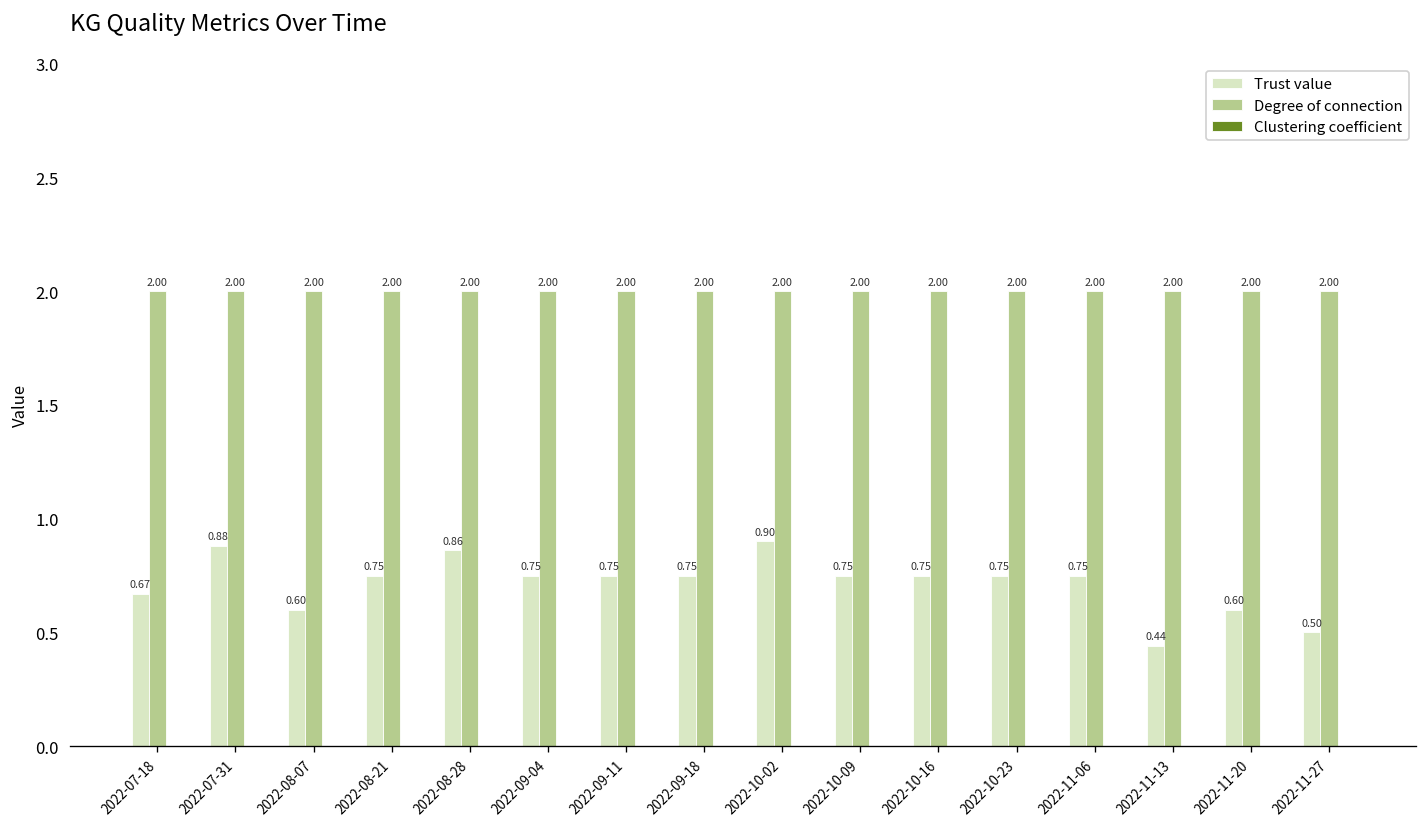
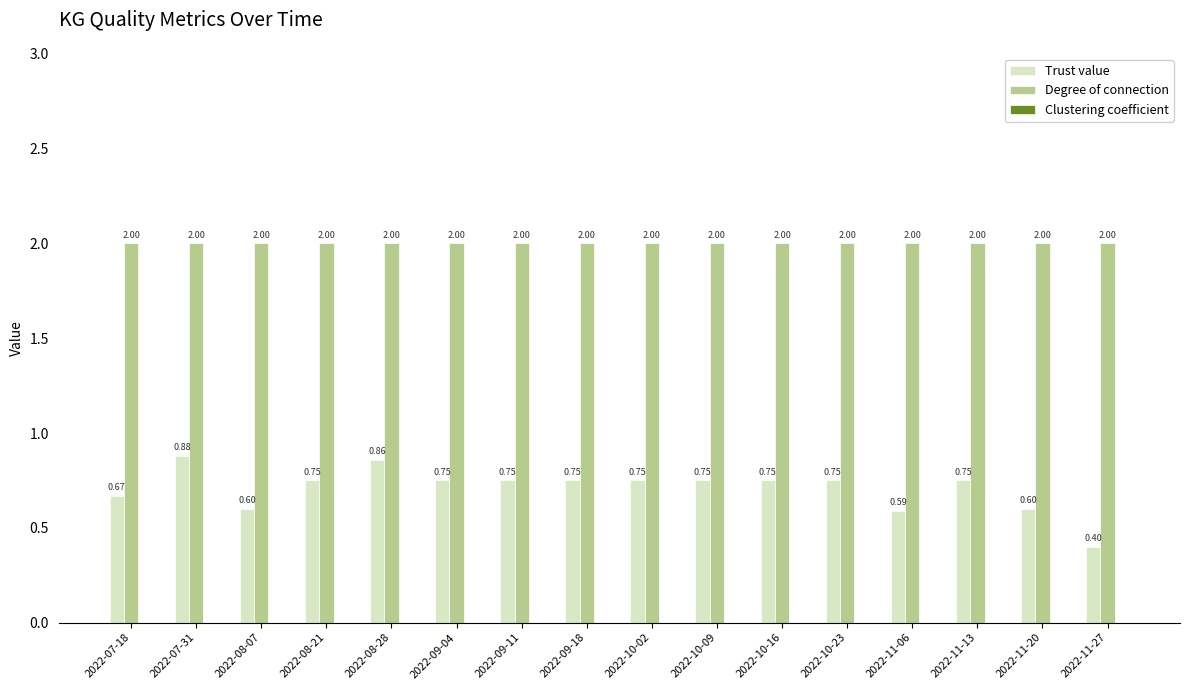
  {
    "Trust value": {
      "2022-07-18": 0.67,
      "2022-07-31": 0.88,
      "2022-08-07": 0.60,
      "2022-08-21": 0.75,
      "2022-08-28": 0.86,
      "2022-09-04": 0.75,
      "2022-09-11": 0.75,
      "2022-09-18": 0.75,
-     "2022-10-02": 0.90,
+     "2022-10-02": 0.75,
      "2022-10-09": 0.75,
      "2022-10-16": 0.75,
      "2022-10-23": 0.75,
-     "2022-11-06": 0.75,
-     "2022-11-13": 0.44,
+     "2022-11-06": 0.59,
+     "2022-11-13": 0.75,
      "2022-11-20": 0.60,
-     "2022-11-27": 0.50
+     "2022-11-27": 0.40
    },
    "Degree of connection": {
      "2022-07-18": 2.00,
      "2022-07-31": 2.00,
      "2022-08-07": 2.00,
      "2022-08-21": 2.00,
      "2022-08-28": 2.00,
      "2022-09-04": 2.00,
      "2022-09-11": 2.00,
      "2022-09-18": 2.00,
      "2022-10-02": 2.00,
      "2022-10-09": 2.00,
      "2022-10-16": 2.00,
      "2022-10-23": 2.00,
      "2022-11-06": 2.00,
      "2022-11-13": 2.00,
      "2022-11-20": 2.00,
      "2022-11-27": 2.00
    },
    "Clustering coefficient": {
      "2022-07-18": 0.00,
      "2022-07-31": 0.00,
      "2022-08-07": 0.00,
      "2022-08-21": 0.00,
      "2022-08-28": 0.00,
      "2022-09-04": 0.00,
      "2022-09-11": 0.00,
      "2022-09-18": 0.00,
      "2022-10-02": 0.00,
      "2022-10-09": 0.00,
      "2022-10-16": 0.00,
      "2022-10-23": 0.00,
      "2022-11-06": 0.00,
      "2022-11-13": 0.00,
      "2022-11-20": 0.00,
      "2022-11-27": 0.00
    }
  }
